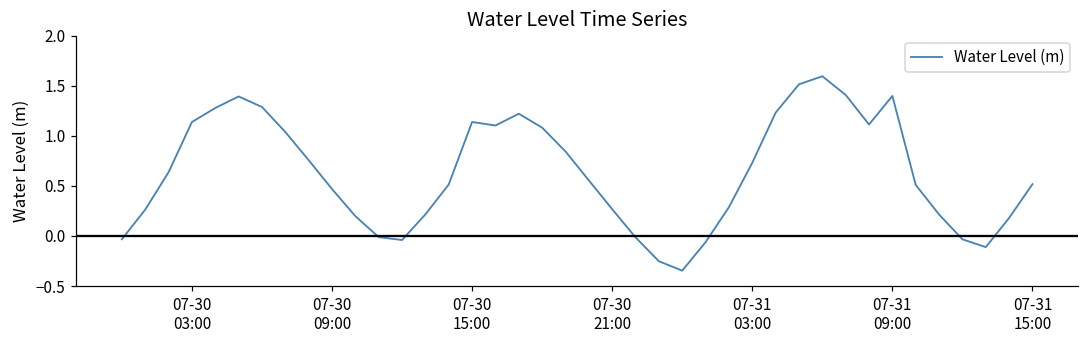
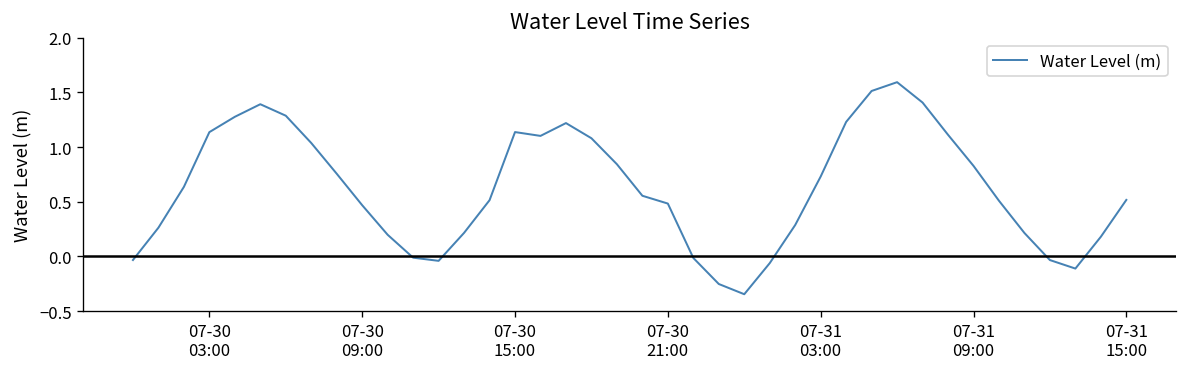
  {
    "07-30 03:00": 1.1,
    "07-30 09:00": 0.5,
    "07-30 15:00": 1.1,
-   "07-30 21:00": 0.3,
+   "07-30 21:00": 0.5,
    "07-31 03:00": 0.7,
-   "07-31 09:00": 1.4,
+   "07-31 09:00": 0.8,
    "07-31 15:00": 0.5
  }
